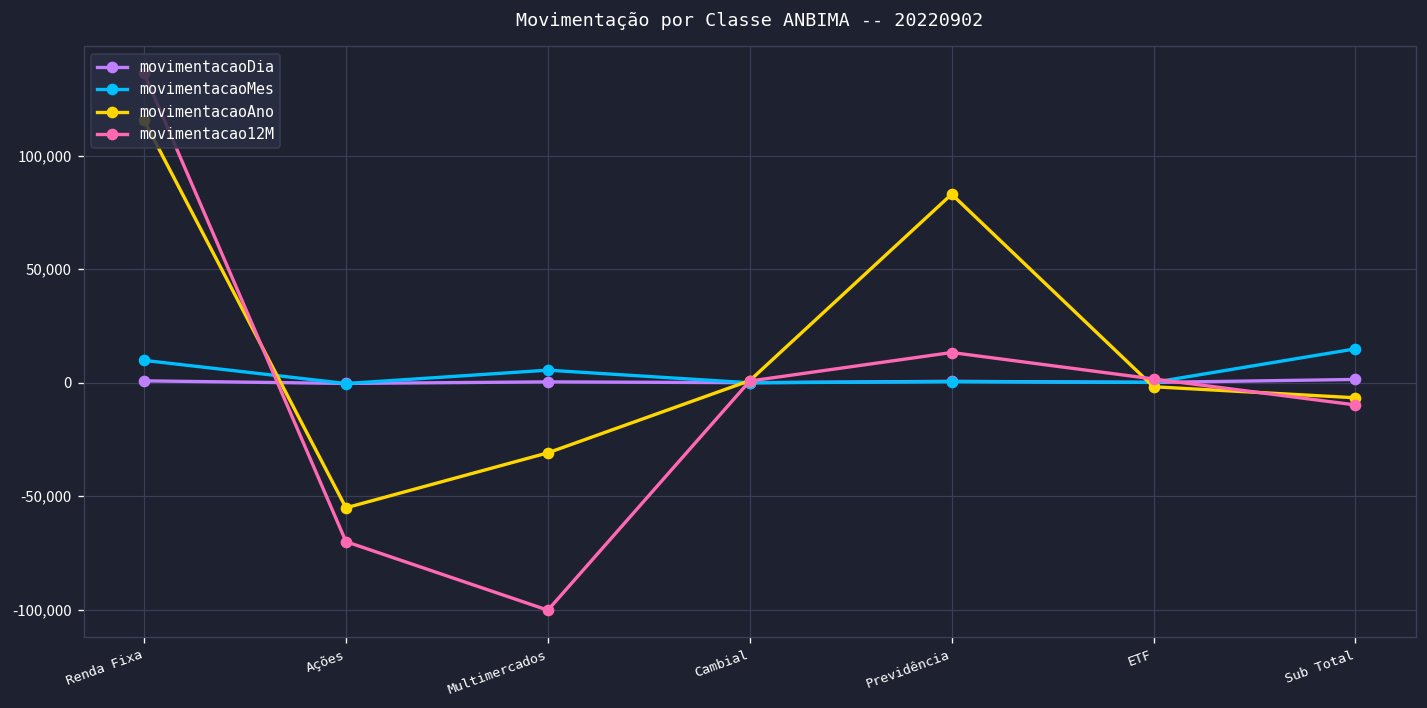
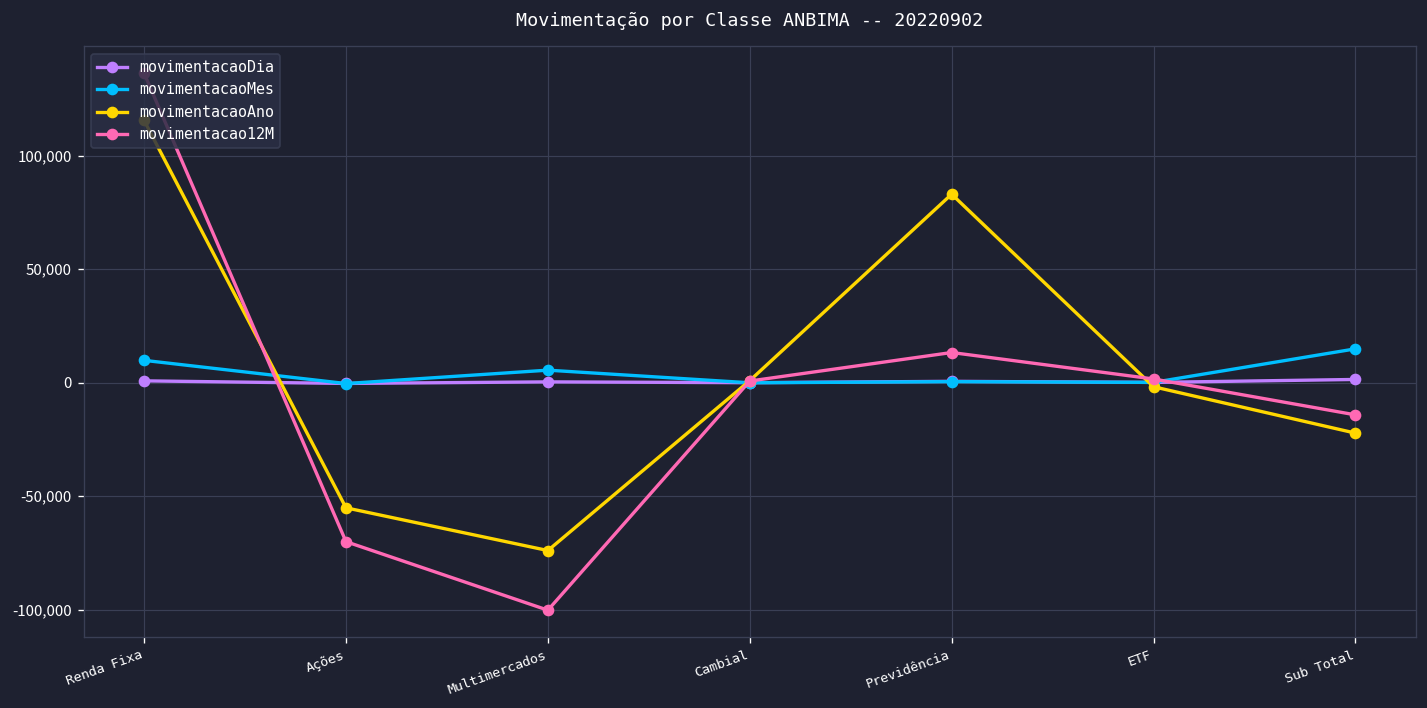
  {
    "movimentacaoDia": {
      "Renda Fixa": "1,000",
      "Multimercados": "0",
      "Sub Total": "1,000"
    },
    "movimentacaoMes": {
      "Renda Fixa": "10,000",
      "Multimercados": "5,000",
      "Sub Total": "15,000"
    },
    "movimentacaoAno": {
      "Ações": "-55,000",
-     "Multimercados": "-31,000",
+     "Multimercados": "-74,000",
      "Previdência": "83,000",
      "ETF": "-2,000",
-     "Sub Total": "-7,000"
+     "Sub Total": "-22,000"
    },
    "movimentacao12M": {
      "Ações": "-70,000",
      "Multimercados": "-100,000",
      "Previdência": "13,000",
      "ETF": "2,000",
-     "Sub Total": "-10,000"
+     "Sub Total": "-14,000"
    }
  }
